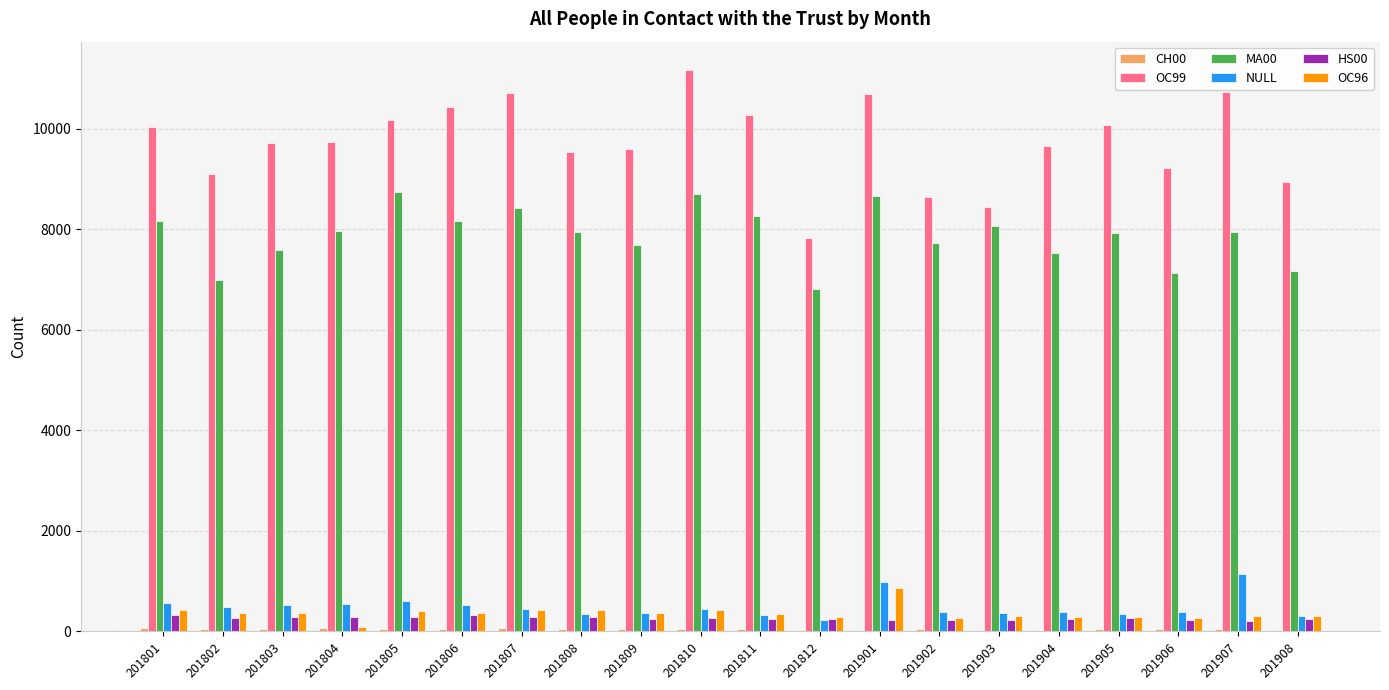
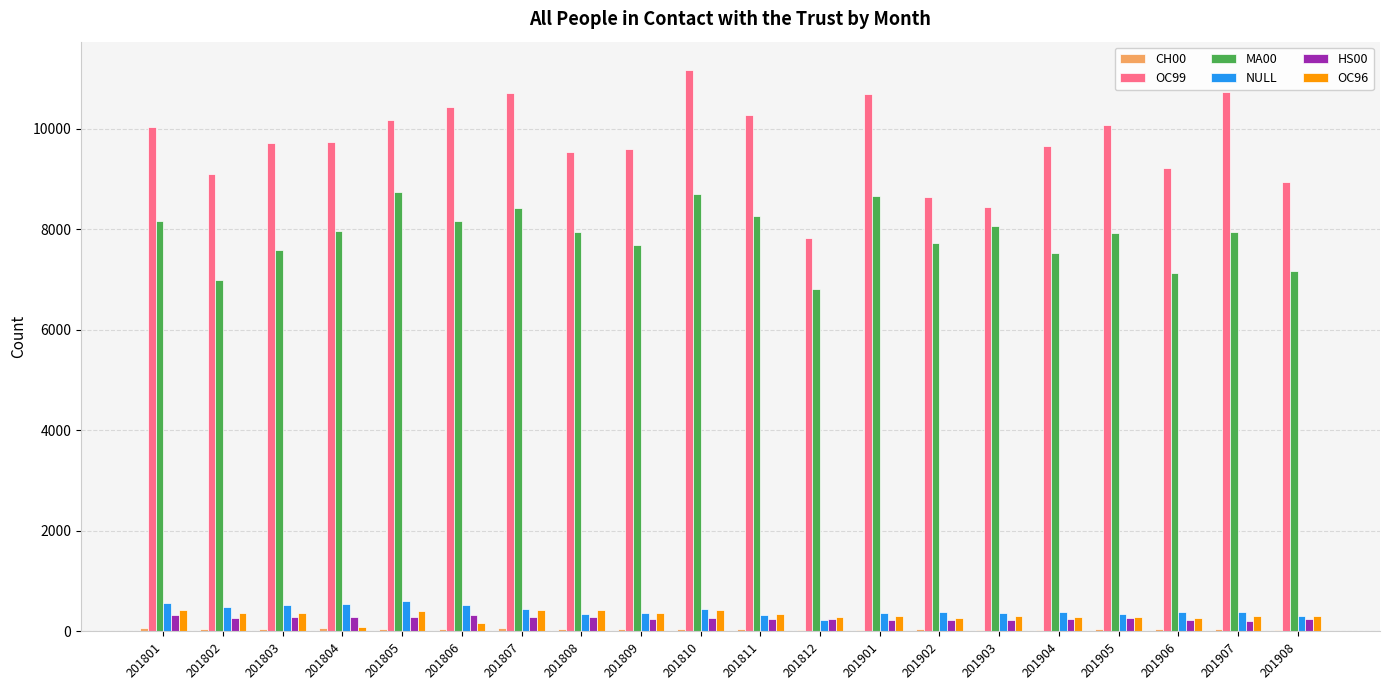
  {
    "CH00": {
      "201801": 100,
      "201804": 100,
      "201805": 100,
      "201806": 100,
      "201807": 100,
      "201808": 100,
      "201809": 100,
      "201810": 100,
      "201811": 100
    },
    "OC99": {
      "201801": 10000,
      "201802": 9100,
      "201803": 9700,
      "201804": 9700,
      "201805": 10200,
      "201806": 10400,
      "201807": 10700,
      "201808": 9500,
      "201809": 9600,
      "201810": 11200,
      "201811": 10300,
      "201812": 7800,
      "201901": 10700,
      "201902": 8600,
      "201903": 8400,
      "201904": 9600,
      "201905": 10100,
      "201906": 9200,
      "201907": 10700,
      "201908": 8900
    },
    "MA00": {
      "201801": 8200,
      "201802": 7000,
      "201803": 7600,
      "201804": 8000,
      "201805": 8700,
      "201806": 8200,
      "201807": 8400,
      "201808": 7900,
      "201809": 7700,
      "201810": 8700,
      "201811": 8300,
      "201812": 6800,
      "201901": 8700,
      "201902": 7700,
      "201903": 8100,
      "201904": 7500,
      "201905": 7900,
      "201906": 7100,
      "201907": 7900,
      "201908": 7200
    },
    "NULL": {
      "201801": 600,
      "201802": 500,
      "201803": 500,
      "201804": 500,
      "201805": 600,
      "201806": 500,
      "201807": 400,
      "201808": 300,
      "201809": 400,
      "201810": 400,
      "201811": 300,
      "201812": 200,
-     "201901": 1000,
+     "201901": 400,
      "201902": 400,
      "201903": 400,
      "201904": 400,
      "201905": 300,
      "201906": 400,
-     "201907": 1100,
+     "201907": 400,
      "201908": 300
    },
    "HS00": {
      "201801": 300,
      "201802": 300,
      "201803": 300,
      "201804": 300,
      "201805": 300,
      "201806": 300,
      "201807": 300,
      "201808": 300,
      "201809": 200,
      "201810": 300,
      "201811": 300,
      "201812": 200,
      "201901": 200,
      "201902": 200,
      "201903": 200,
      "201904": 300,
      "201905": 300,
      "201906": 200,
      "201907": 200,
      "201908": 200
    },
    "OC96": {
      "201801": 400,
      "201802": 400,
      "201803": 400,
      "201804": 100,
      "201805": 400,
-     "201806": 400,
+     "201806": 200,
      "201807": 400,
      "201808": 400,
      "201809": 400,
      "201810": 400,
      "201811": 300,
      "201812": 300,
-     "201901": 900,
+     "201901": 300,
      "201902": 300,
      "201903": 300,
      "201904": 300,
      "201905": 300,
      "201906": 300,
      "201907": 300,
      "201908": 300
    }
  }
